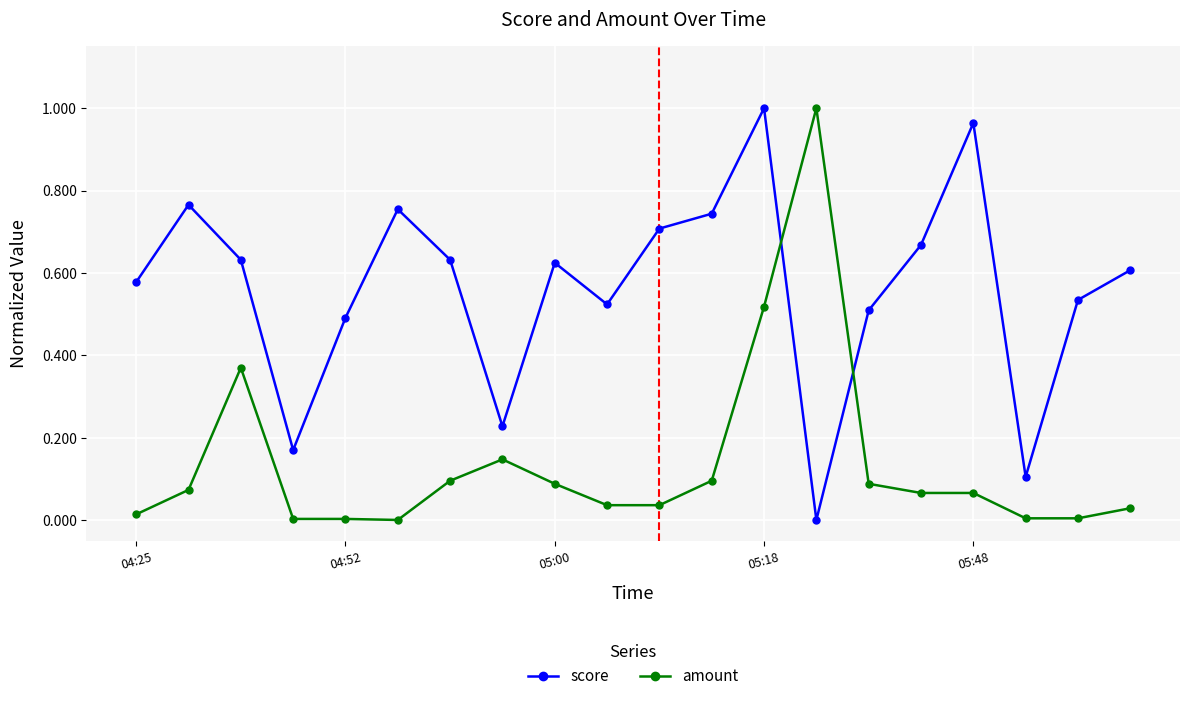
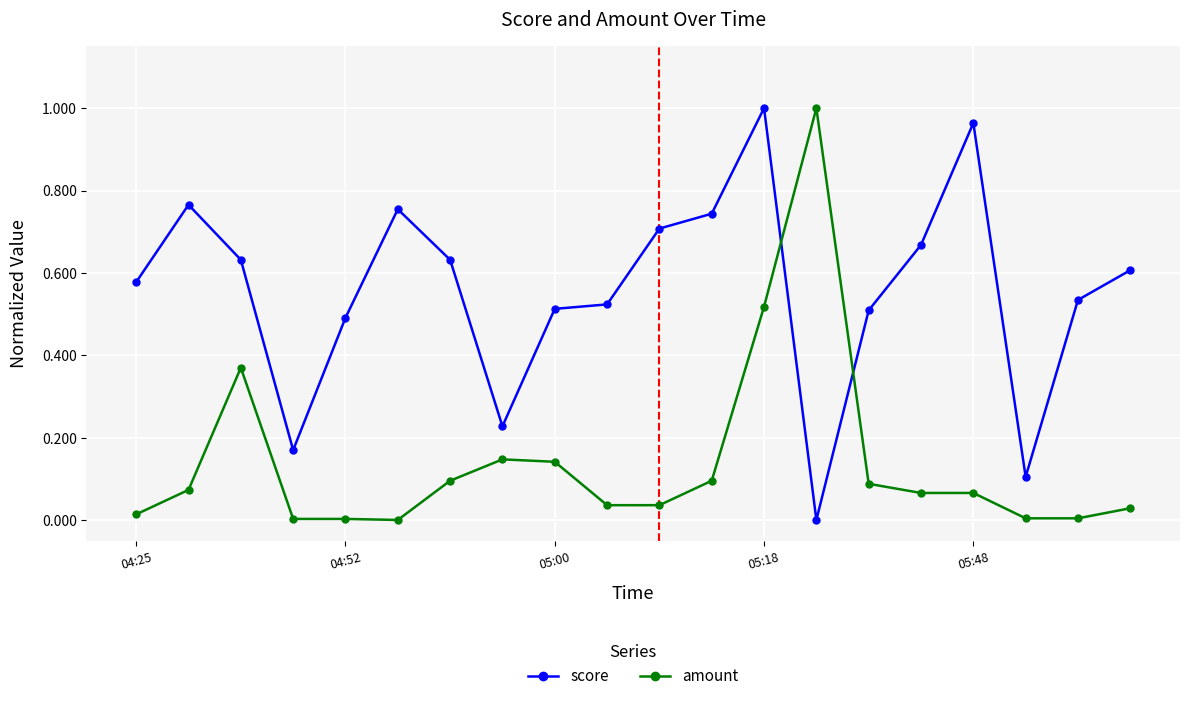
  {
    "score": {
      "04:25": 0.58,
      "04:52": 0.49,
-     "05:00": 0.62,
+     "05:00": 0.51,
      "05:18": 1.00,
      "05:48": 0.96
    },
    "amount": {
      "04:25": 0.01,
      "04:52": 0.00,
-     "05:00": 0.09,
+     "05:00": 0.14,
      "05:18": 0.52,
      "05:48": 0.07
    }
  }
